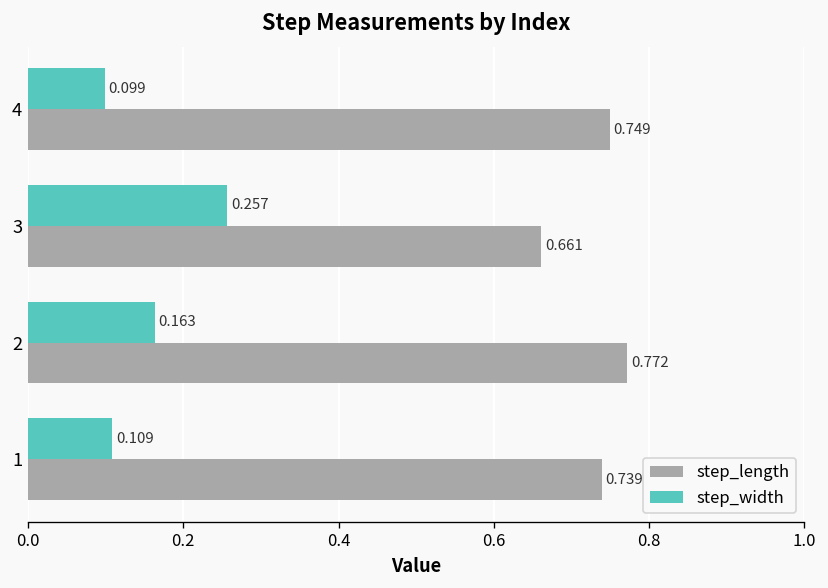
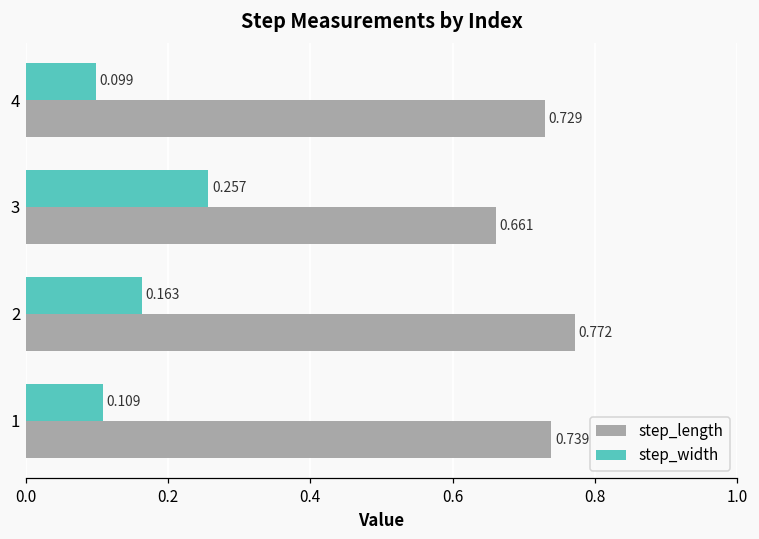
  {
    "step_length": {
-     "4": 0.749,
+     "4": 0.729,
      "3": 0.661,
      "2": 0.772,
      "1": 0.739
    },
    "step_width": {
      "4": 0.099,
      "3": 0.257,
      "2": 0.163,
      "1": 0.109
    }
  }
